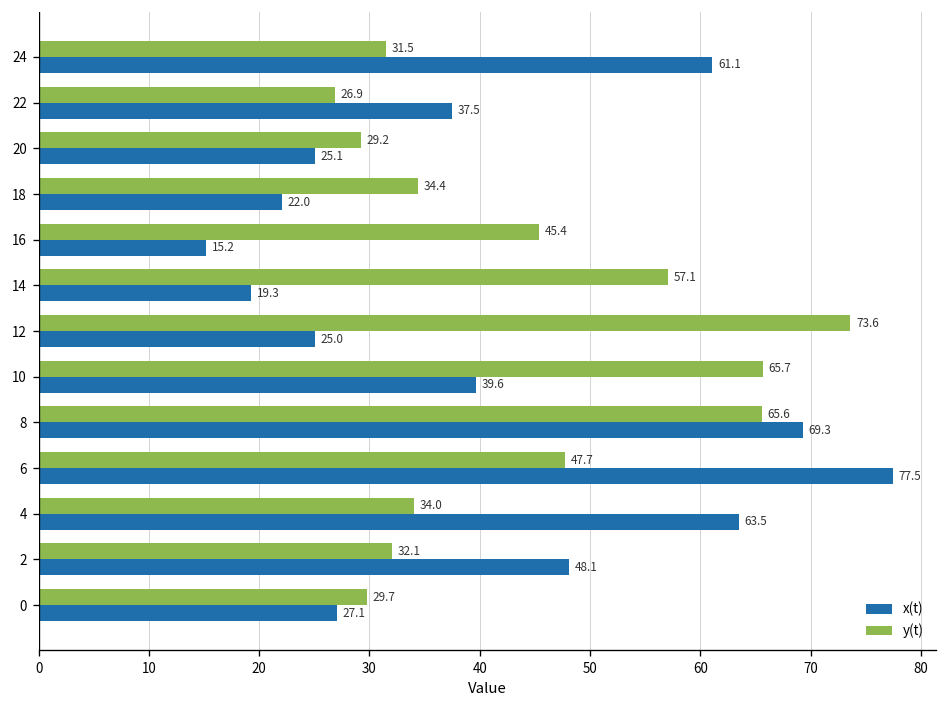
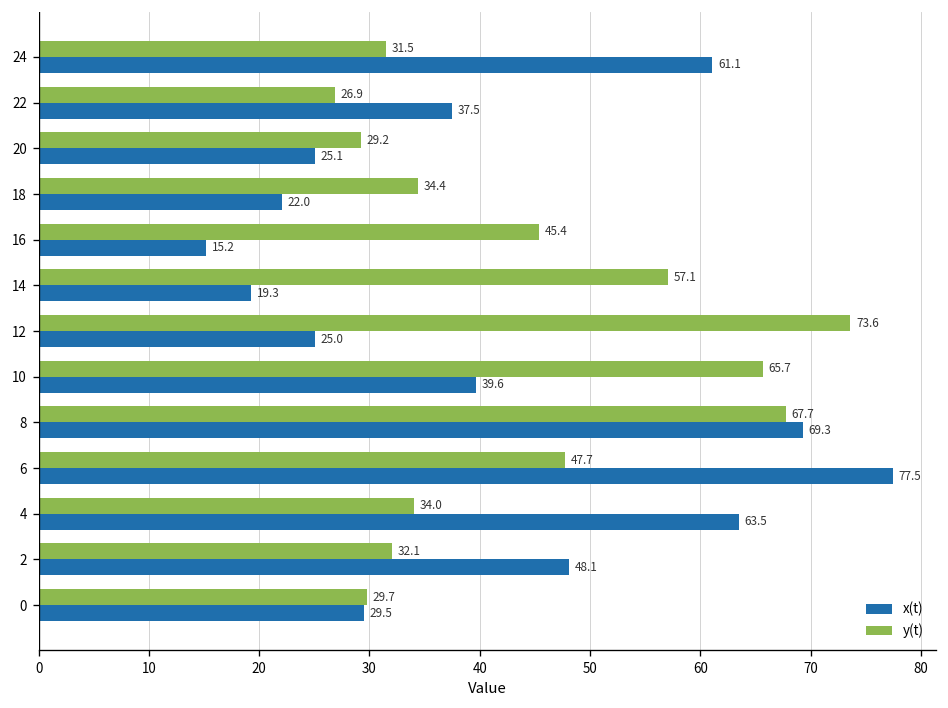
  {
    "x(t)": {
      "24": 61.1,
      "22": 37.5,
      "20": 25.1,
      "18": 22.0,
      "16": 15.2,
      "14": 19.3,
      "12": 25.0,
      "10": 39.6,
      "8": 69.3,
      "6": 77.5,
      "4": 63.5,
      "2": 48.1,
-     "0": 27.1
+     "0": 29.5
    },
    "y(t)": {
      "24": 31.5,
      "22": 26.9,
      "20": 29.2,
      "18": 34.4,
      "16": 45.4,
      "14": 57.1,
      "12": 73.6,
      "10": 65.7,
-     "8": 65.6,
+     "8": 67.7,
      "6": 47.7,
      "4": 34.0,
      "2": 32.1,
      "0": 29.7
    }
  }
